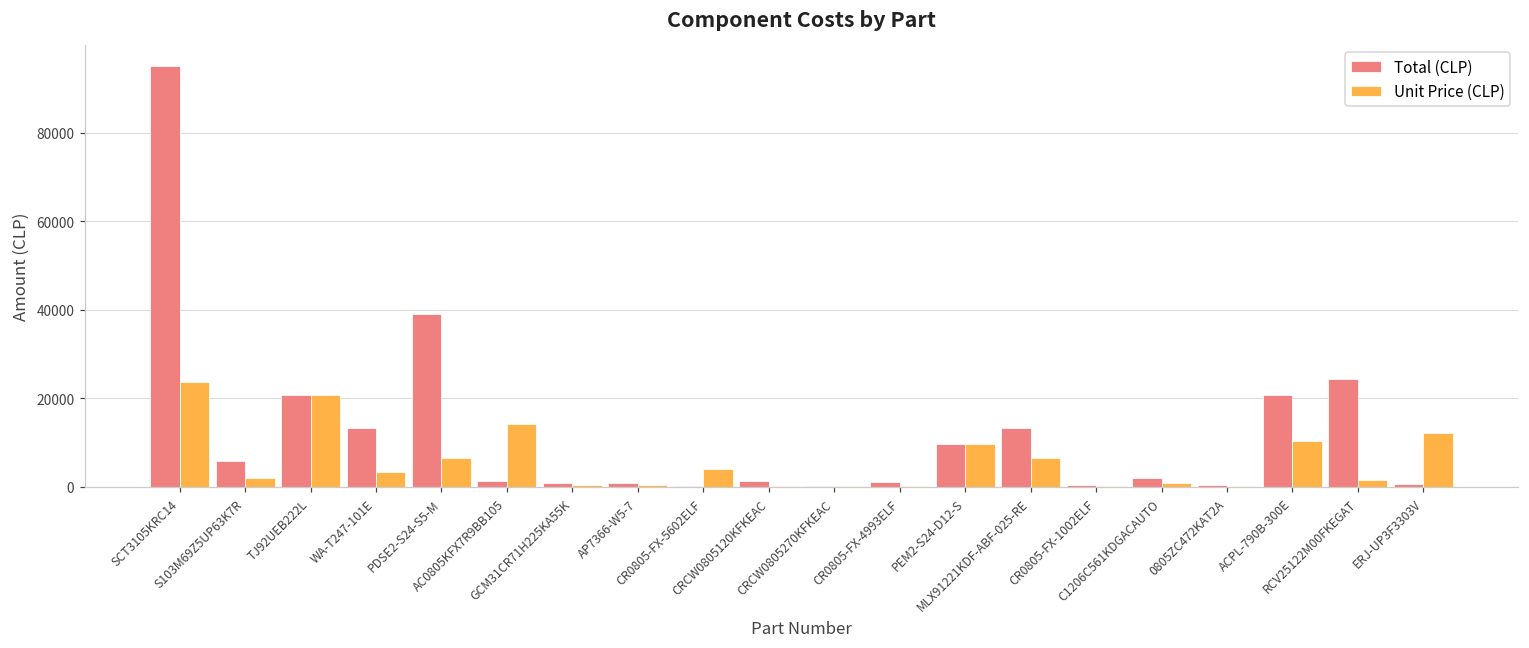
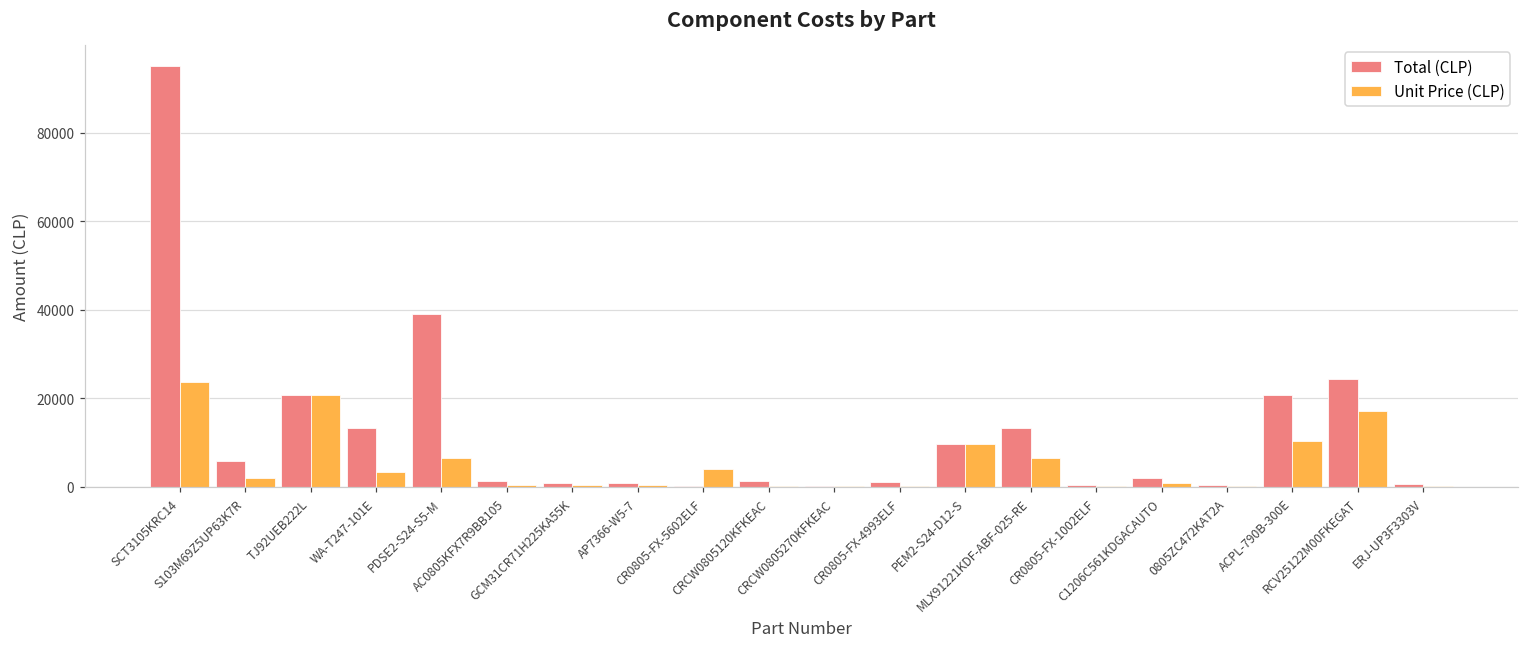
  {
    "Total (CLP)": {
      "SCT3105KRC14": 95000,
      "S103M69Z5UP63K7R": 6000,
      "TJ92UEB222L": 21000,
      "WA-T247-101E": 13000,
      "PDSE2-S24-S5-M": 39000,
      "AC0805KFX7R9BB105": 1000,
      "GCM31CR71H225KA55K": 1000,
      "AP7366-W5-7": 1000,
      "CRCW0805120KFKEAC": 1000,
      "CR0805-FX-4993ELF": 1000,
      "PEM2-S24-D12-S": 10000,
      "MLX91221KDF-ABF-025-RE": 13000,
      "C1206C561KDGACAUTO": 2000,
      "ACPL-790B-300E": 21000,
      "RCV25122M00FKEGAT": 24000
    },
    "Unit Price (CLP)": {
      "SCT3105KRC14": 24000,
      "S103M69Z5UP63K7R": 2000,
      "TJ92UEB222L": 21000,
      "WA-T247-101E": 3000,
      "PDSE2-S24-S5-M": 7000,
-     "AC0805KFX7R9BB105": 14000,
+     "AC0805KFX7R9BB105": 1000,
      "CR0805-FX-5602ELF": 4000,
      "PEM2-S24-D12-S": 10000,
      "MLX91221KDF-ABF-025-RE": 7000,
      "C1206C561KDGACAUTO": 1000,
      "ACPL-790B-300E": 10000,
-     "RCV25122M00FKEGAT": 2000,
-     "ERJ-UP3F3303V": 12000
+     "RCV25122M00FKEGAT": 17000,
+     "ERJ-UP3F3303V": 0
    }
  }
